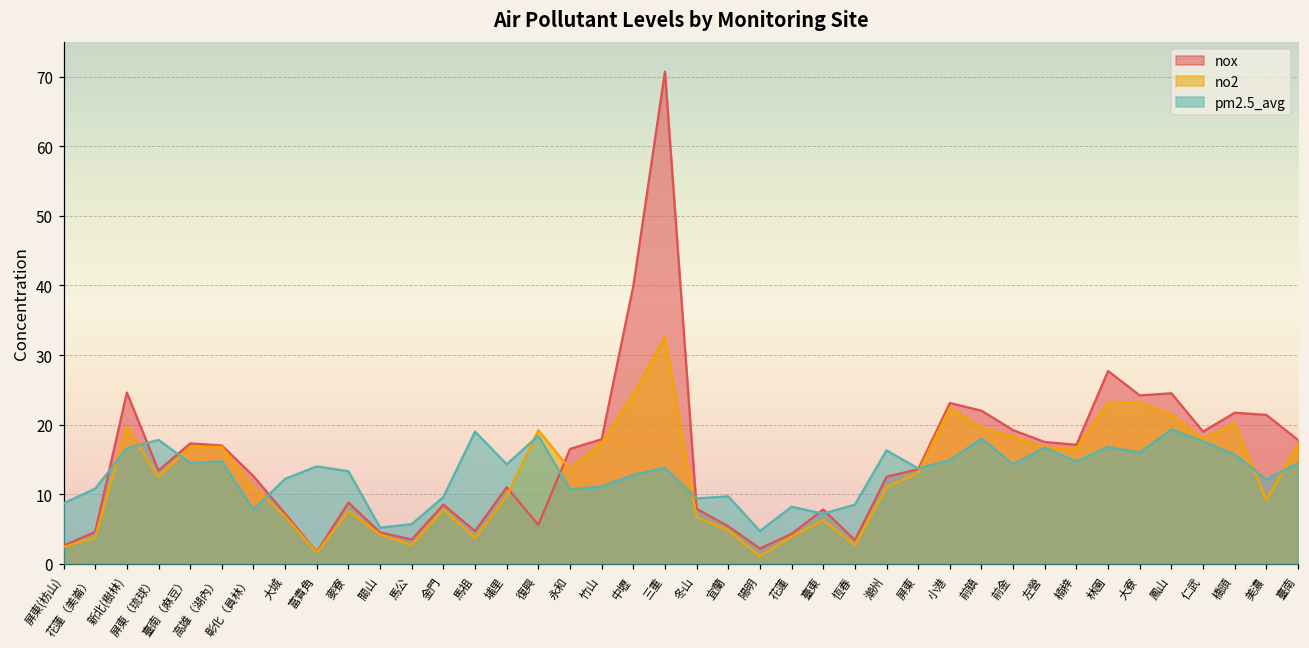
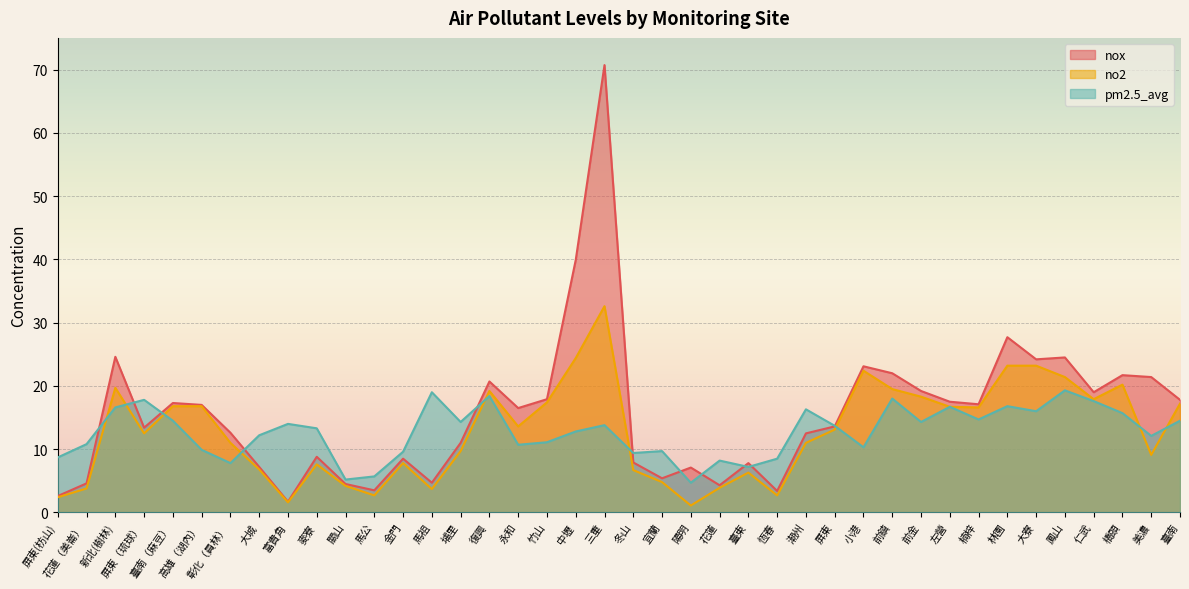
  {
    "nox": {
      "花蓮（美崙）": 5,
      "新北(樹林)": 25,
      "屏東（琉球）": 13,
      "臺南（麻豆）": 17,
      "彰化（員林）": 13,
      "麥寮": 9,
      "馬公": 4,
      "金門": 9,
      "馬祖": 5,
      "埔里": 11,
-     "復興": 6,
+     "復興": 21,
      "永和": 17,
      "竹山": 18,
      "中壢": 40,
      "三重": 71,
      "冬山": 8,
      "宜蘭": 5,
-     "陽明": 2,
+     "陽明": 7,
      "臺東": 8,
      "恆春": 3,
      "潮州": 13,
      "小港": 23,
      "前鎮": 22,
      "前金": 19,
      "左營": 18,
      "楠梓": 17,
      "林園": 28,
      "大寮": 24,
      "鳳山": 25,
      "仁武": 19,
      "橋頭": 22,
      "美濃": 21,
      "臺南": 18
    },
    "no2": {
      "花蓮（美崙）": 4,
      "新北(樹林)": 20,
      "屏東（琉球）": 13,
      "臺南（麻豆）": 17,
      "彰化（員林）": 11,
      "麥寮": 8,
      "馬公": 3,
      "金門": 8,
      "馬祖": 4,
      "埔里": 10,
      "復興": 19,
      "永和": 14,
      "竹山": 17,
      "中壢": 24,
      "三重": 33,
      "冬山": 7,
      "宜蘭": 5,
      "陽明": 1,
      "臺東": 6,
      "恆春": 3,
      "潮州": 11,
      "屏東": 13,
      "小港": 22,
      "前鎮": 20,
      "前金": 18,
      "楠梓": 17,
      "林園": 23,
      "大寮": 23,
      "鳳山": 21,
      "橋頭": 20,
      "美濃": 9,
      "臺南": 17
    },
    "pm2.5_avg": {
      "屏東(枋山)": 9,
      "花蓮（美崙）": 11,
      "新北(樹林)": 17,
      "屏東（琉球）": 18,
      "臺南（麻豆）": 15,
-     "高雄（湖內）": 15,
+     "高雄（湖內）": 10,
      "彰化（員林）": 8,
      "大城": 12,
      "富貴角": 14,
      "麥寮": 13,
      "關山": 5,
      "馬公": 6,
      "金門": 10,
      "馬祖": 19,
      "埔里": 14,
      "復興": 18,
      "永和": 11,
      "竹山": 11,
      "中壢": 13,
      "三重": 14,
      "冬山": 9,
      "宜蘭": 10,
      "陽明": 5,
      "花蓮": 8,
      "臺東": 7,
      "恆春": 9,
      "潮州": 16,
-     "小港": 15,
+     "小港": 10,
      "前鎮": 18,
      "前金": 14,
      "楠梓": 15,
      "林園": 17,
      "大寮": 16,
      "鳳山": 19,
      "橋頭": 16,
      "美濃": 12,
      "臺南": 15
    }
  }
